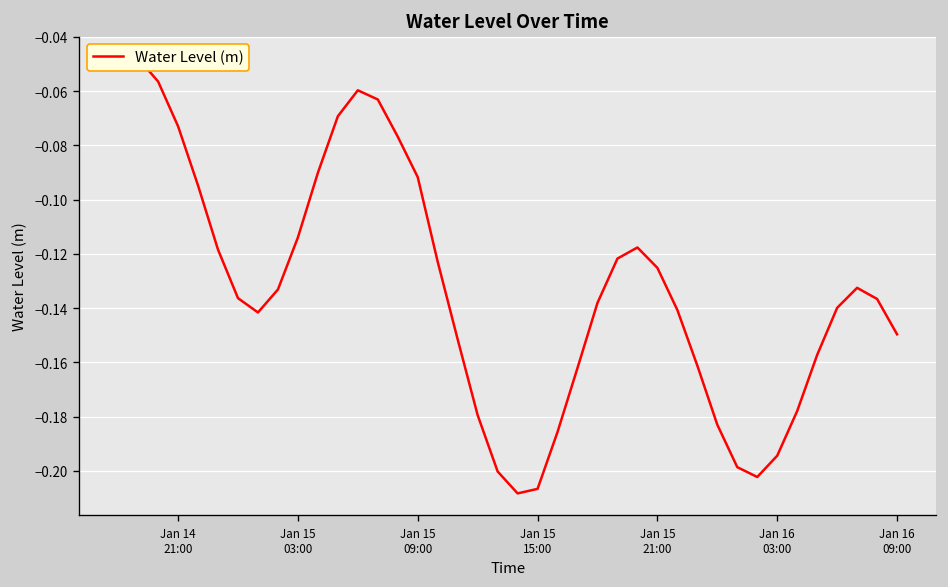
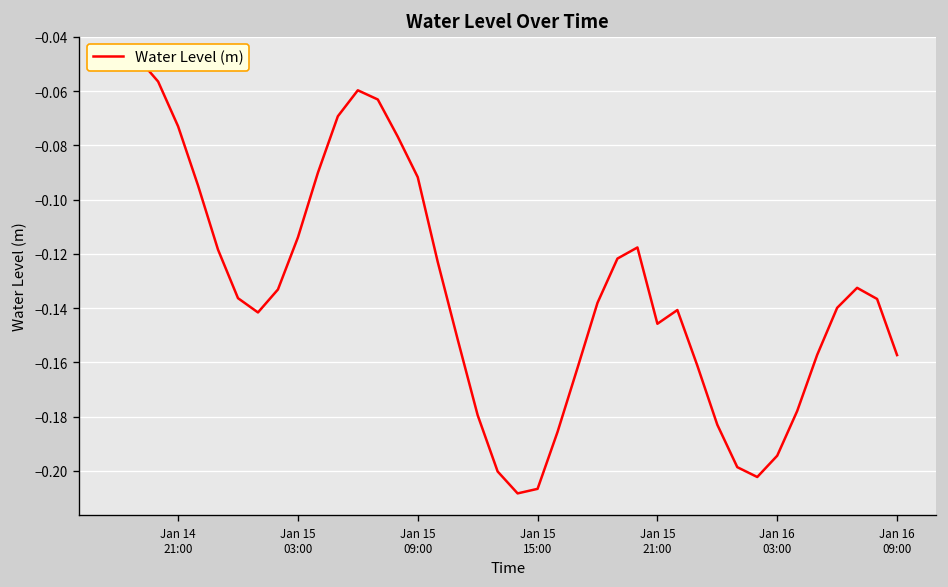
  {
    "Jan 14 21:00": -0.073,
    "Jan 15 03:00": -0.114,
    "Jan 15 09:00": -0.092,
    "Jan 15 15:00": -0.207,
-   "Jan 15 21:00": -0.125,
+   "Jan 15 21:00": -0.146,
    "Jan 16 03:00": -0.194,
-   "Jan 16 09:00": -0.150
+   "Jan 16 09:00": -0.157
  }
